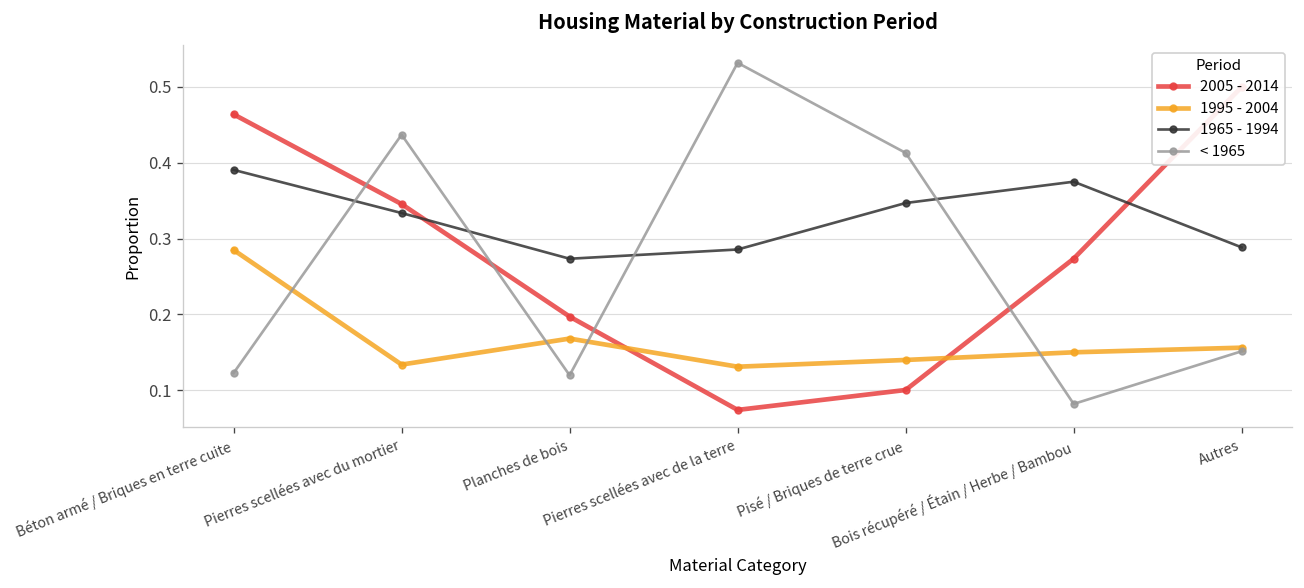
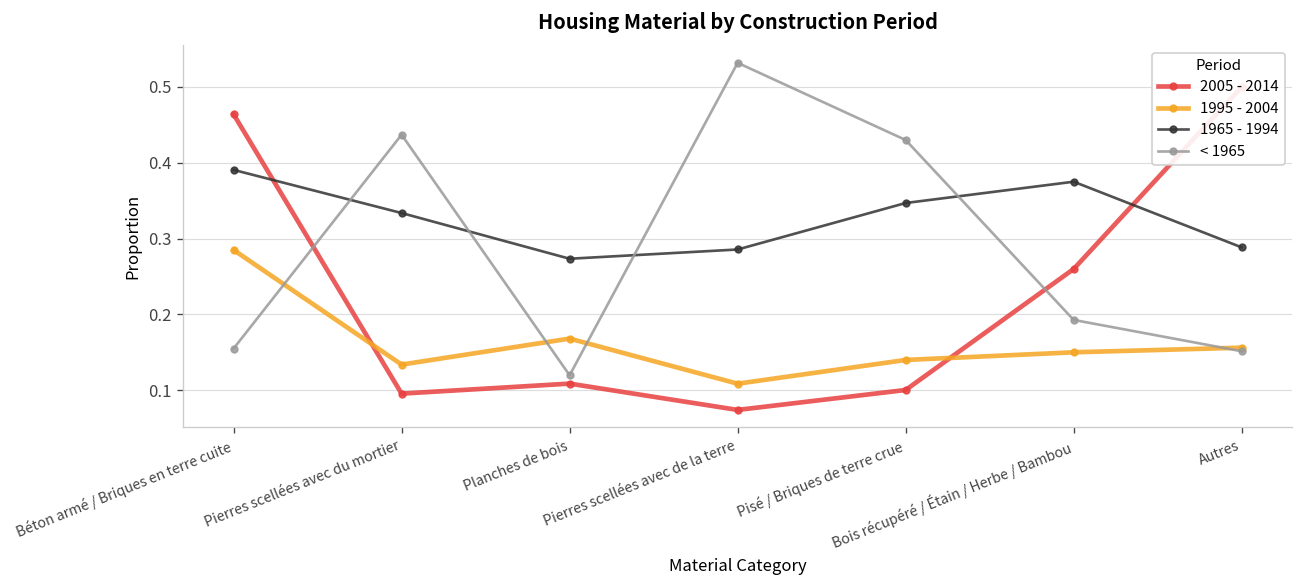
  {
    "2005 - 2014": {
      "Béton armé / Briques en terre cuite": 0.46,
-     "Pierres scellées avec du mortier": 0.35,
-     "Planches de bois": 0.20,
+     "Pierres scellées avec du mortier": 0.10,
+     "Planches de bois": 0.11,
      "Pierres scellées avec de la terre": 0.07,
      "Pisé / Briques de terre crue": 0.10,
-     "Bois récupéré / Étain / Herbe / Bambou": 0.27
+     "Bois récupéré / Étain / Herbe / Bambou": 0.26
    },
    "1995 - 2004": {
      "Béton armé / Briques en terre cuite": 0.29,
      "Pierres scellées avec du mortier": 0.13,
      "Planches de bois": 0.17,
-     "Pierres scellées avec de la terre": 0.13,
+     "Pierres scellées avec de la terre": 0.11,
      "Pisé / Briques de terre crue": 0.14,
      "Bois récupéré / Étain / Herbe / Bambou": 0.15,
      "Autres": 0.16
    },
    "1965 - 1994": {
      "Béton armé / Briques en terre cuite": 0.39,
      "Pierres scellées avec du mortier": 0.33,
      "Planches de bois": 0.27,
      "Pierres scellées avec de la terre": 0.29,
      "Pisé / Briques de terre crue": 0.35,
      "Bois récupéré / Étain / Herbe / Bambou": 0.38,
      "Autres": 0.29
    },
    "< 1965": {
-     "Béton armé / Briques en terre cuite": 0.12,
+     "Béton armé / Briques en terre cuite": 0.15,
      "Pierres scellées avec du mortier": 0.44,
      "Planches de bois": 0.12,
      "Pierres scellées avec de la terre": 0.53,
-     "Pisé / Briques de terre crue": 0.41,
-     "Bois récupéré / Étain / Herbe / Bambou": 0.08,
+     "Pisé / Briques de terre crue": 0.43,
+     "Bois récupéré / Étain / Herbe / Bambou": 0.19,
      "Autres": 0.15
    }
  }
